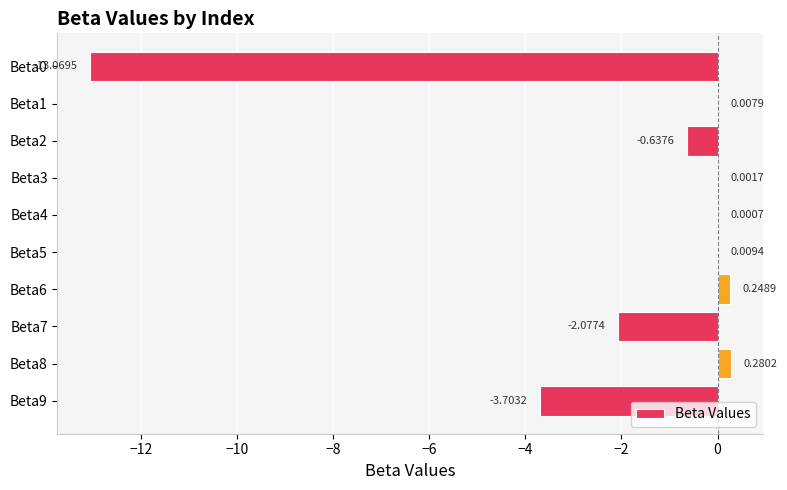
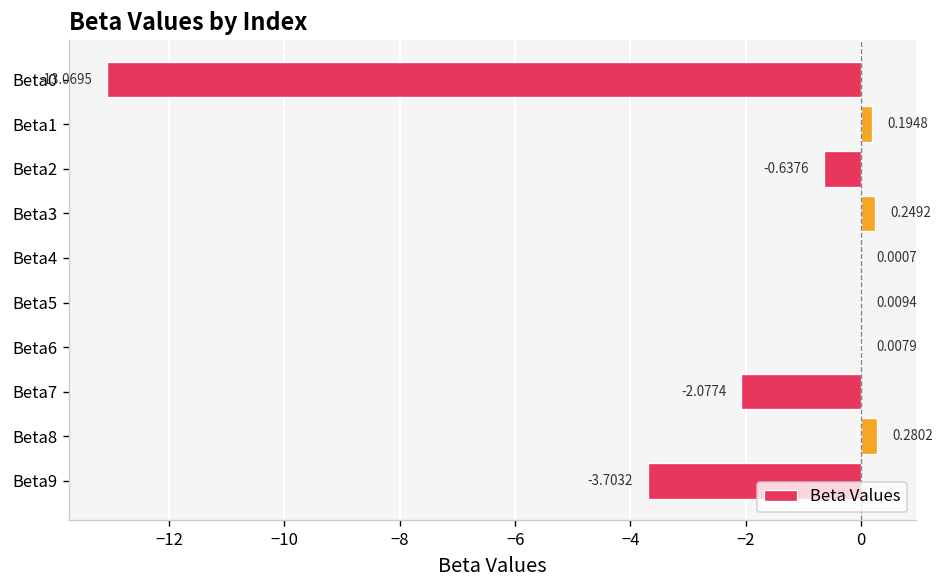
  {
    "Beta0": -13.0695,
-   "Beta1": 0.0079,
+   "Beta1": 0.1948,
    "Beta2": -0.6376,
-   "Beta3": 0.0017,
+   "Beta3": 0.2492,
    "Beta4": 0.0007,
    "Beta5": 0.0094,
-   "Beta6": 0.2489,
+   "Beta6": 0.0079,
    "Beta7": -2.0774,
    "Beta8": 0.2802,
    "Beta9": -3.7032
  }
